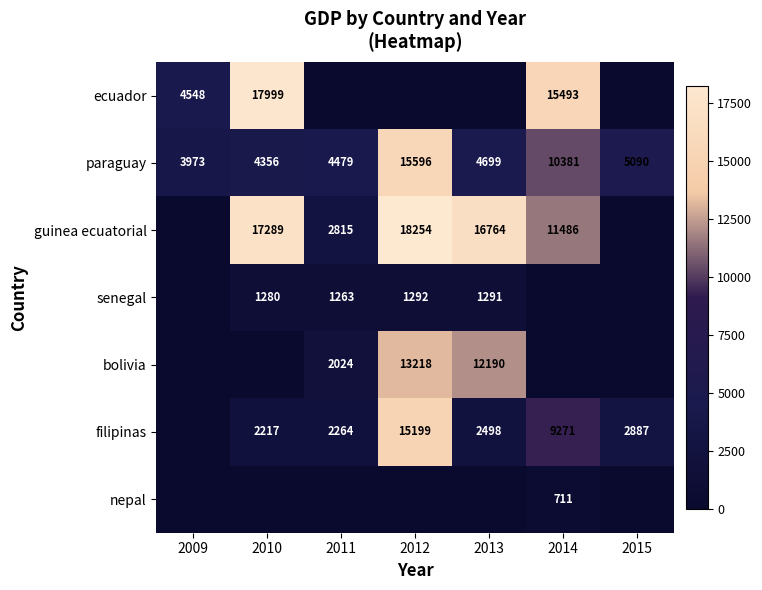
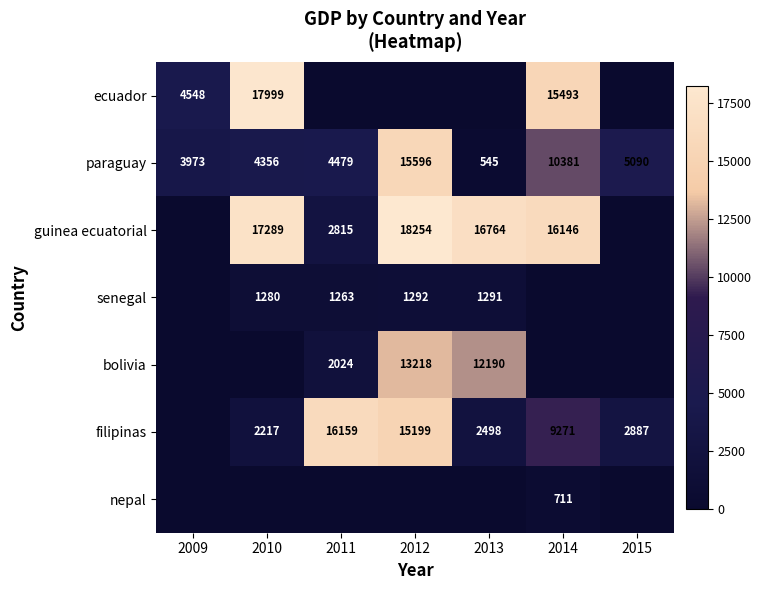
  {
    "ecuador": {
      "2009": 4548,
      "2010": 17999,
      "2014": 15493
    },
    "paraguay": {
      "2009": 3973,
      "2010": 4356,
      "2011": 4479,
      "2012": 15596,
-     "2013": 4699,
+     "2013": 545,
      "2014": 10381,
      "2015": 5090
    },
    "guinea ecuatorial": {
      "2010": 17289,
      "2011": 2815,
      "2012": 18254,
      "2013": 16764,
-     "2014": 11486
+     "2014": 16146
    },
    "senegal": {
      "2010": 1280,
      "2011": 1263,
      "2012": 1292,
      "2013": 1291
    },
    "bolivia": {
      "2011": 2024,
      "2012": 13218,
      "2013": 12190
    },
    "filipinas": {
      "2010": 2217,
-     "2011": 2264,
+     "2011": 16159,
      "2012": 15199,
      "2013": 2498,
      "2014": 9271,
      "2015": 2887
    },
    "nepal": {
      "2014": 711
    }
  }
